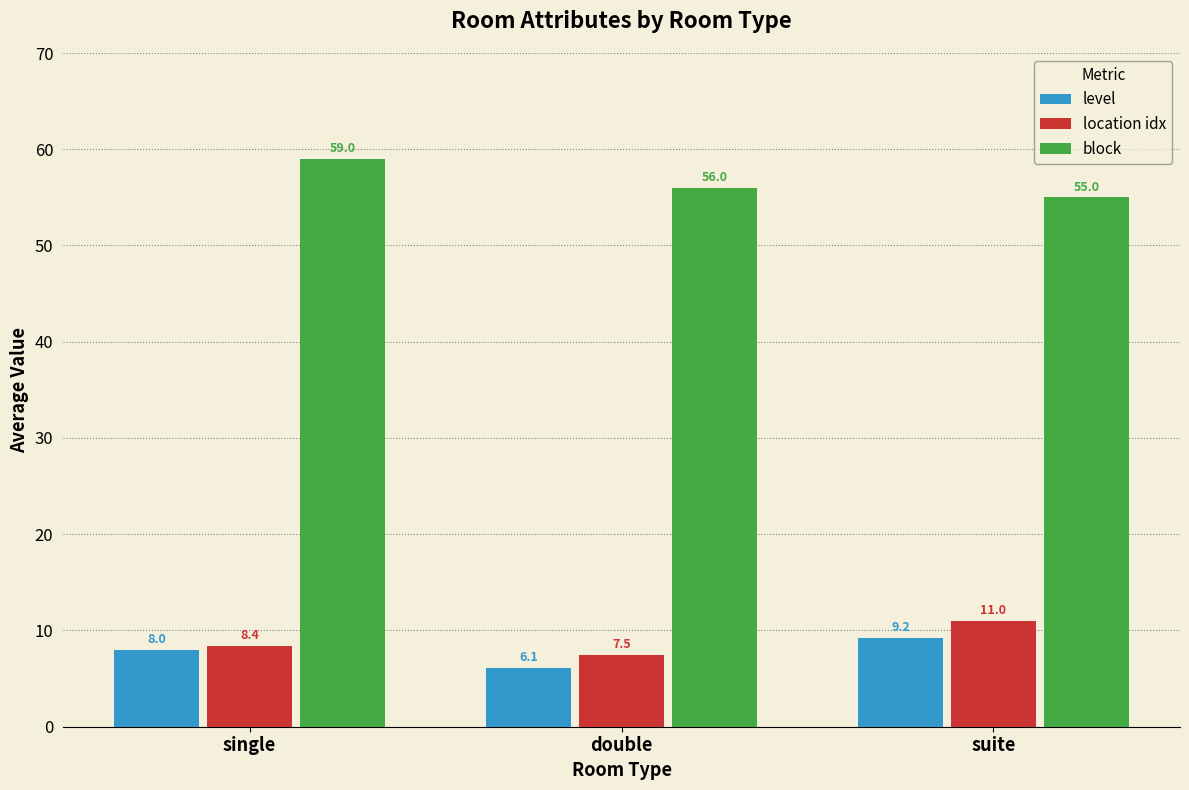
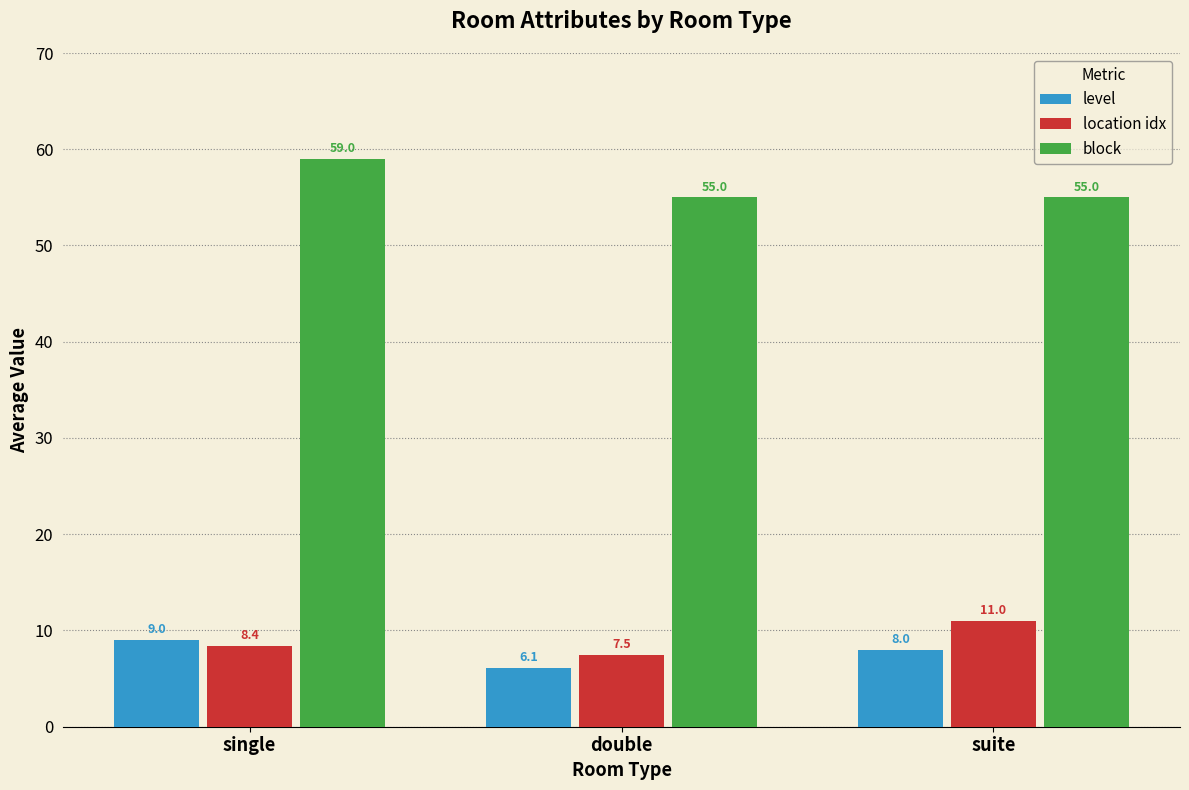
  {
    "level": {
-     "single": 8.0,
+     "single": 9.0,
      "double": 6.1,
-     "suite": 9.2
+     "suite": 8.0
    },
    "location idx": {
      "single": 8.4,
      "double": 7.5,
      "suite": 11.0
    },
    "block": {
      "single": 59.0,
-     "double": 56.0,
+     "double": 55.0,
      "suite": 55.0
    }
  }
